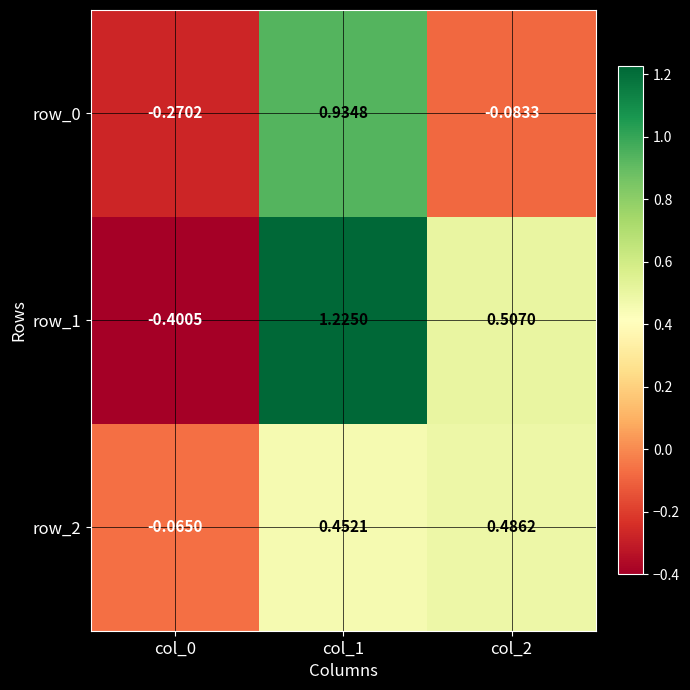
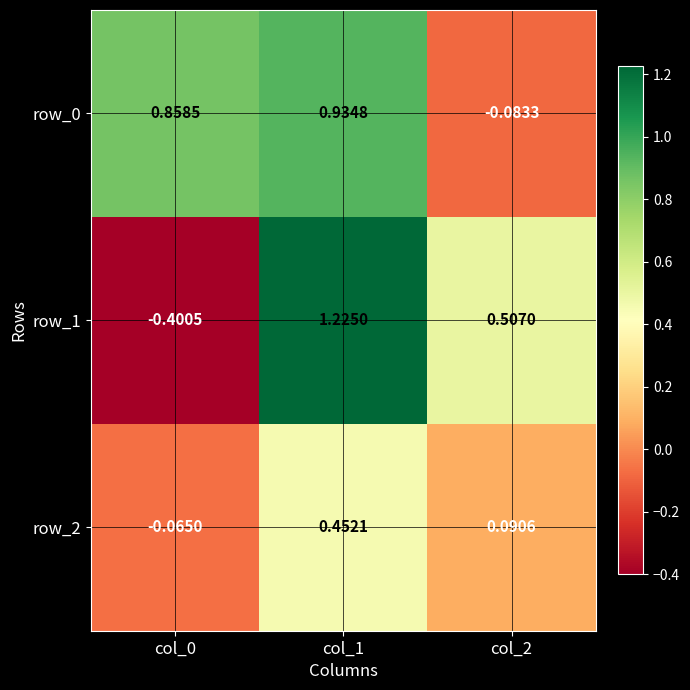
  {
    "row_0": {
-     "col_0": -0.2702,
+     "col_0": 0.8585,
      "col_1": 0.9348,
      "col_2": -0.0833
    },
    "row_1": {
      "col_0": -0.4005,
      "col_1": 1.2250,
      "col_2": 0.5070
    },
    "row_2": {
      "col_0": -0.0650,
      "col_1": 0.4521,
-     "col_2": 0.4862
+     "col_2": 0.0906
    }
  }
